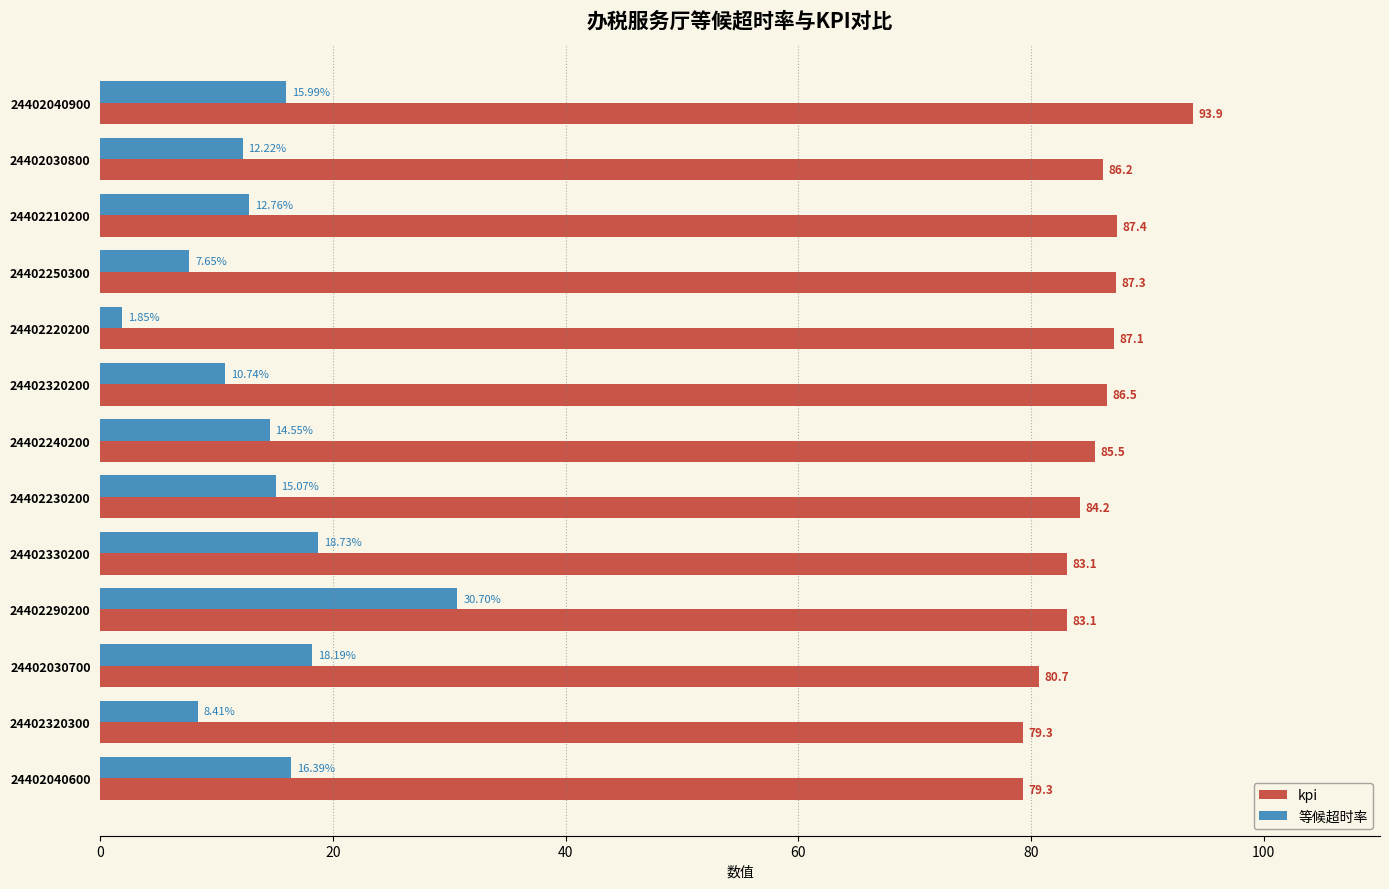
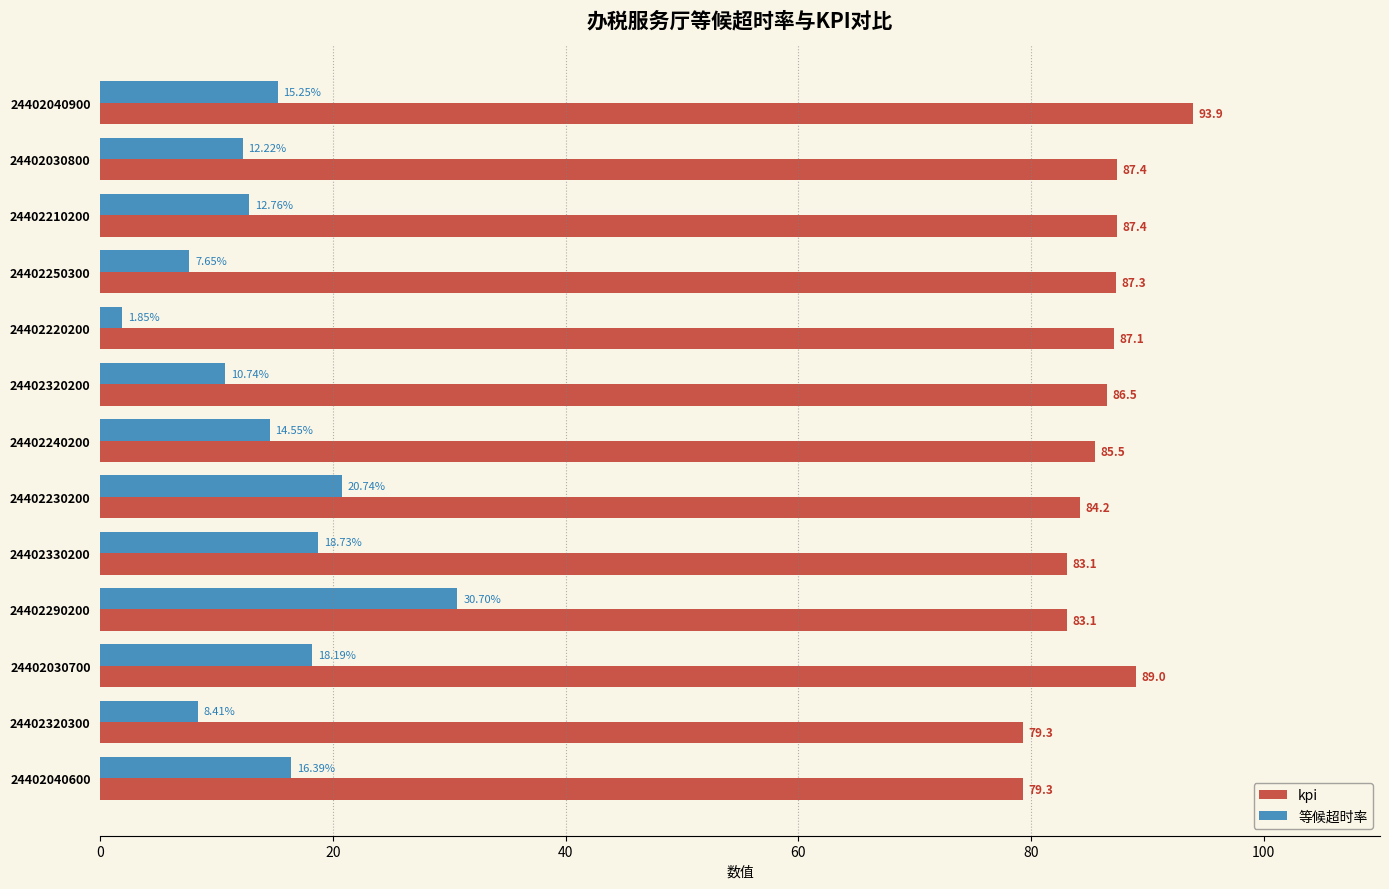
  {
    "kpi": {
      "24402040900": "93.9",
-     "24402030800": "86.2",
+     "24402030800": "87.4",
      "24402210200": "87.4",
      "24402250300": "87.3",
      "24402220200": "87.1",
      "24402320200": "86.5",
      "24402240200": "85.5",
      "24402230200": "84.2",
      "24402330200": "83.1",
      "24402290200": "83.1",
-     "24402030700": "80.7",
+     "24402030700": "89.0",
      "24402320300": "79.3",
      "24402040600": "79.3"
    },
    "等候超时率": {
-     "24402040900": "15.99%",
+     "24402040900": "15.25%",
      "24402030800": "12.22%",
      "24402210200": "12.76%",
      "24402250300": "7.65%",
      "24402220200": "1.85%",
      "24402320200": "10.74%",
      "24402240200": "14.55%",
-     "24402230200": "15.07%",
+     "24402230200": "20.74%",
      "24402330200": "18.73%",
      "24402290200": "30.70%",
      "24402030700": "18.19%",
      "24402320300": "8.41%",
      "24402040600": "16.39%"
    }
  }
